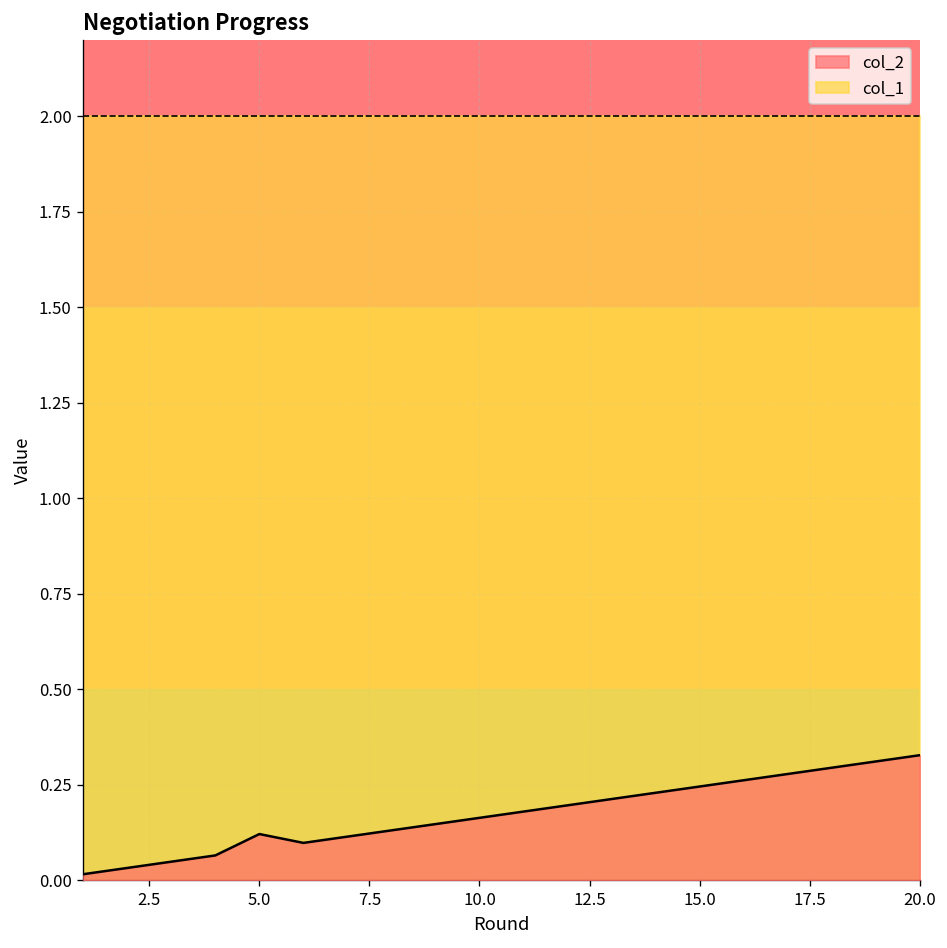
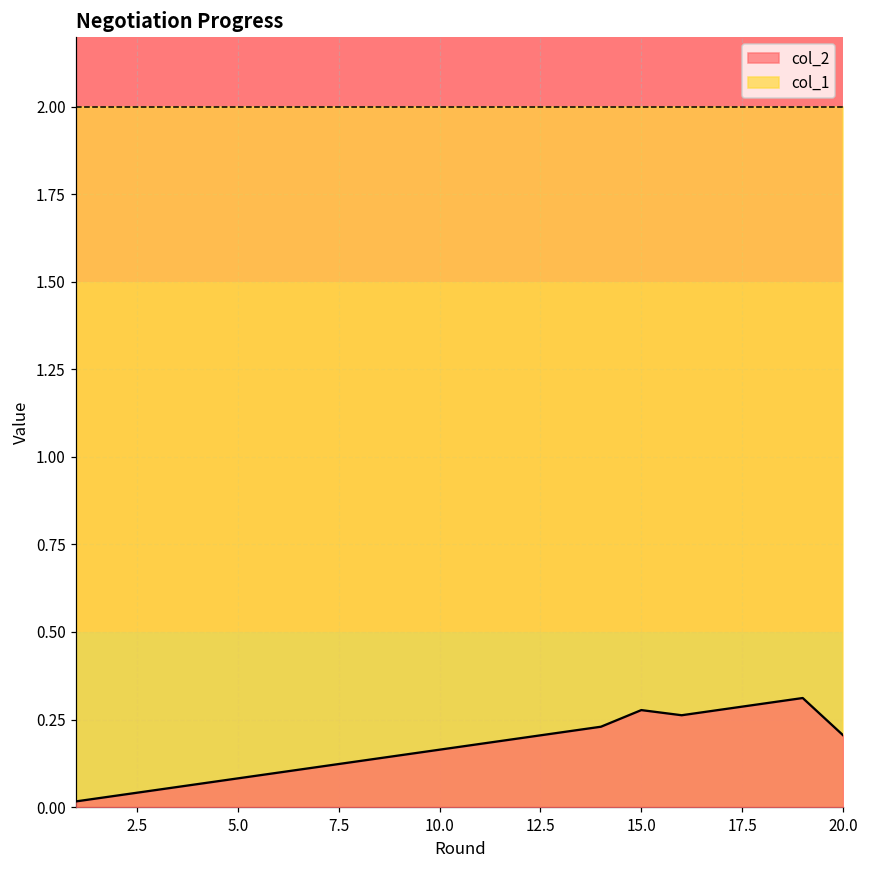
  {
    "col_2": {
-     "5.0": 0.12,
+     "5.0": 0.08,
      "10.0": 0.16,
-     "15.0": 0.25,
-     "20.0": 0.33
+     "15.0": 0.28,
+     "20.0": 0.21
    },
    "col_1": {
      "5.0": 2.00,
      "10.0": 2.00,
      "15.0": 2.00,
      "20.0": 2.00
    }
  }
